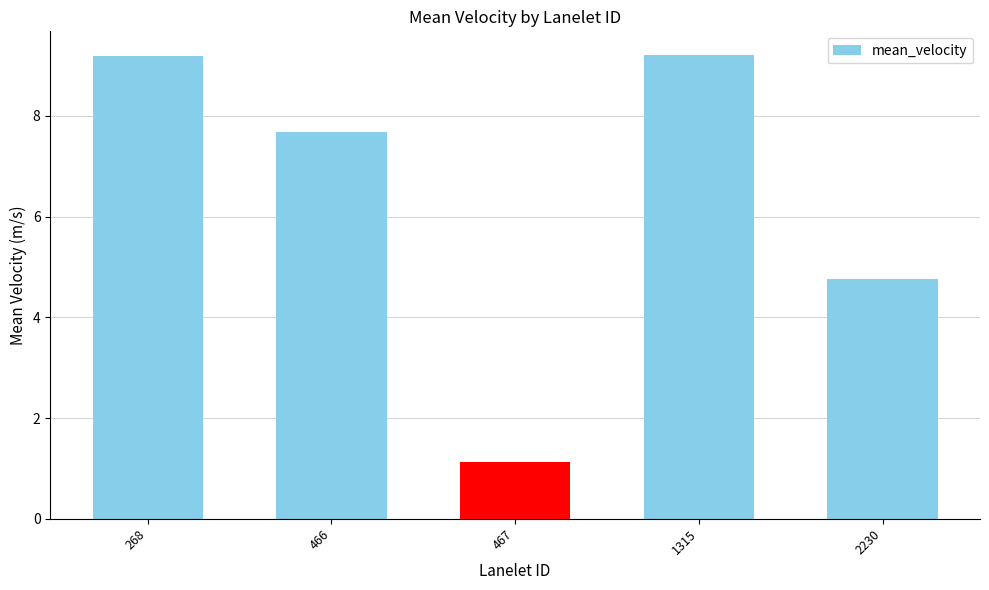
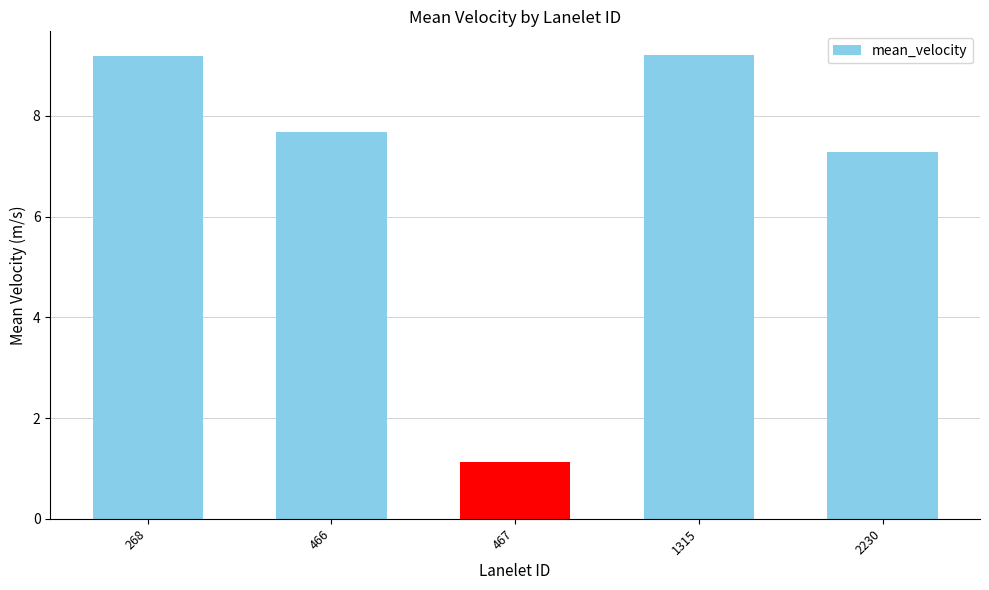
  {
    "268": 9.2,
    "466": 7.7,
    "467": 1.1,
    "1315": 9.2,
-   "2230": 4.8
+   "2230": 7.3
  }
